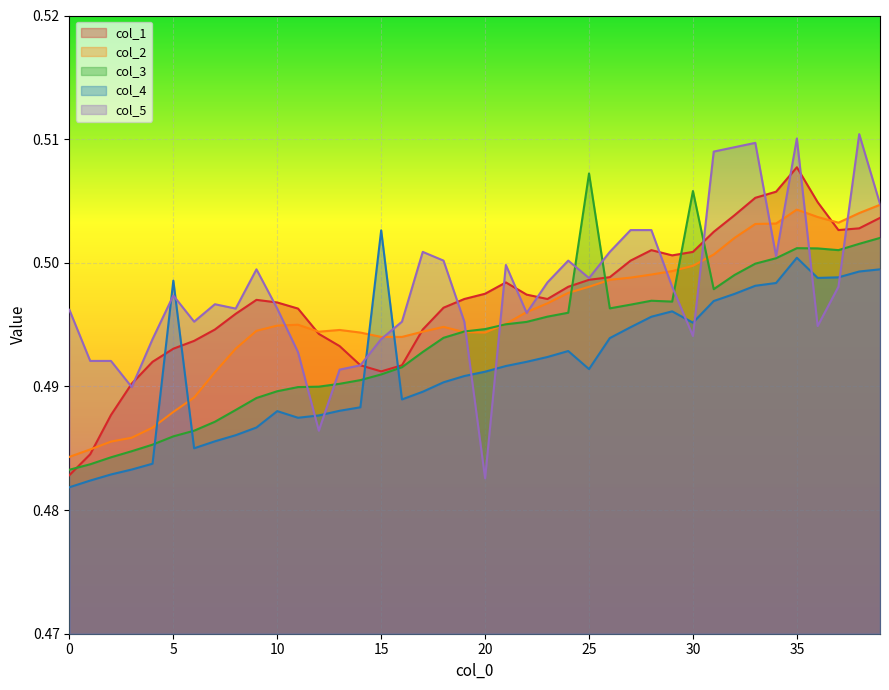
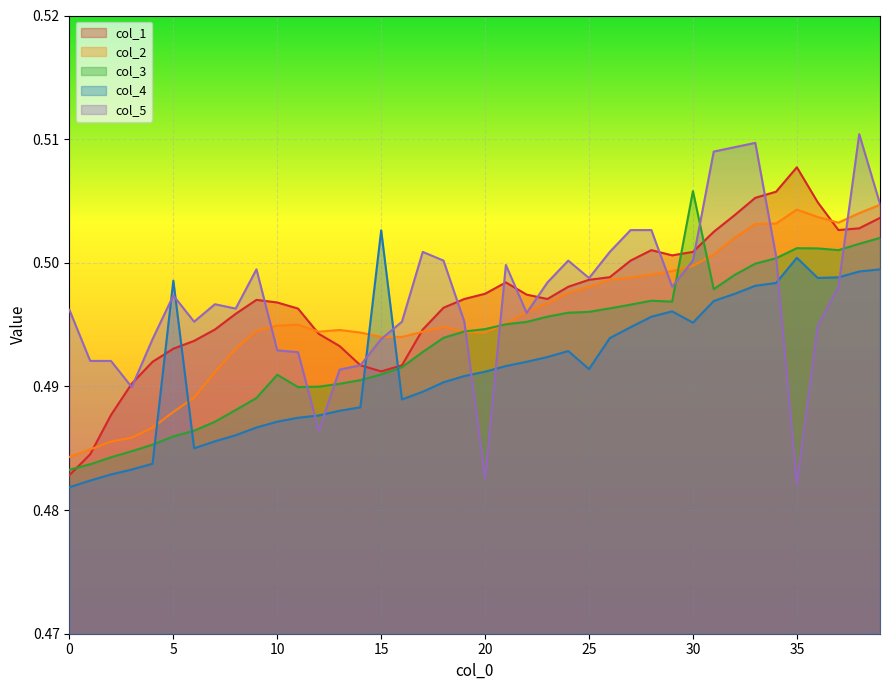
  {
    "col_3": {
      "0": 0.4833,
      "5": 0.4860,
-     "10": 0.4896,
+     "10": 0.4909,
      "15": 0.4910,
      "20": 0.4946,
-     "25": 0.5072,
+     "25": 0.4960,
      "30": 0.5058,
      "35": 0.5012
    },
    "col_4": {
      "0": 0.4818,
      "5": 0.4986,
-     "10": 0.4880,
+     "10": 0.4871,
      "15": 0.5026,
      "20": 0.4912,
      "25": 0.4914,
      "30": 0.4952,
      "35": 0.5004
    },
    "col_5": {
      "0": 0.4962,
      "5": 0.4974,
-     "10": 0.4963,
+     "10": 0.4929,
      "20": 0.4826,
-     "30": 0.4941,
-     "35": 0.5101
+     "30": 0.5002,
+     "35": 0.4821
    }
  }
